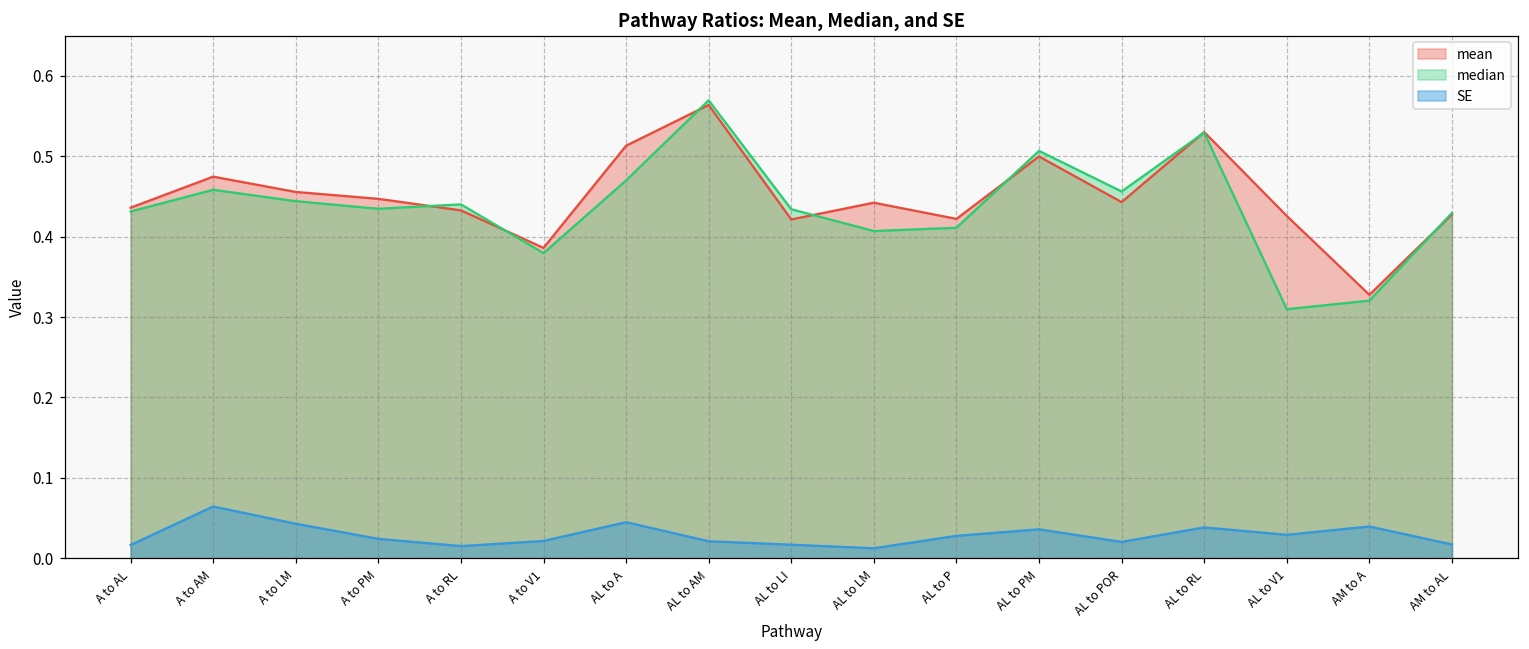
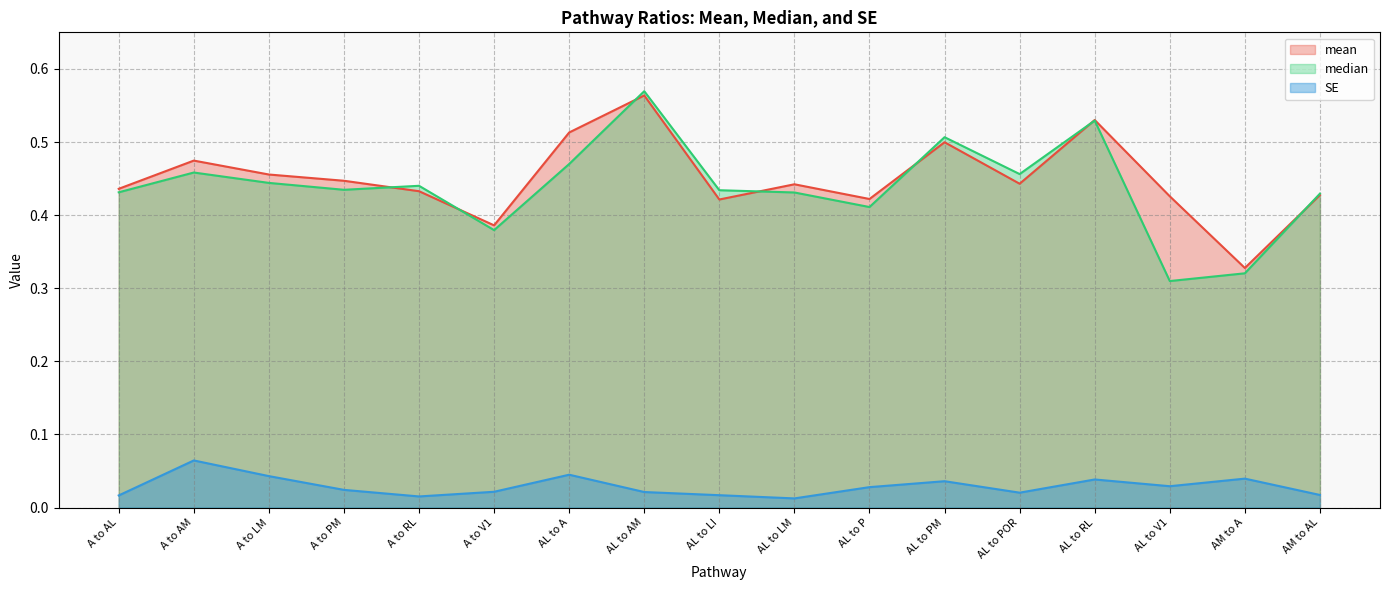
  {
    "mean": {
      "A to AL": 0.44,
      "A to AM": 0.47,
      "A to LM": 0.46,
      "A to PM": 0.45,
      "A to RL": 0.43,
      "A to V1": 0.39,
      "AL to A": 0.51,
      "AL to AM": 0.56,
      "AL to LI": 0.42,
      "AL to LM": 0.44,
      "AL to P": 0.42,
      "AL to PM": 0.50,
      "AL to POR": 0.44,
      "AL to V1": 0.43,
      "AM to A": 0.33
    },
    "median": {
      "A to AL": 0.43,
      "A to AM": 0.46,
      "A to LM": 0.44,
      "A to PM": 0.43,
      "A to RL": 0.44,
      "A to V1": 0.38,
      "AL to A": 0.47,
      "AL to AM": 0.57,
      "AL to LI": 0.43,
-     "AL to LM": 0.41,
+     "AL to LM": 0.43,
      "AL to P": 0.41,
      "AL to PM": 0.51,
      "AL to POR": 0.46,
      "AL to V1": 0.31,
      "AM to A": 0.32
    },
    "SE": {
      "A to AL": 0.02,
      "A to AM": 0.06,
      "A to LM": 0.04,
      "A to PM": 0.02,
      "A to RL": 0.02,
      "A to V1": 0.02,
      "AL to A": 0.04,
      "AL to AM": 0.02,
      "AL to LI": 0.02,
      "AL to LM": 0.01,
      "AL to P": 0.03,
      "AL to PM": 0.04,
      "AL to POR": 0.02,
      "AL to RL": 0.04,
      "AL to V1": 0.03,
      "AM to A": 0.04,
      "AM to AL": 0.02
    }
  }
